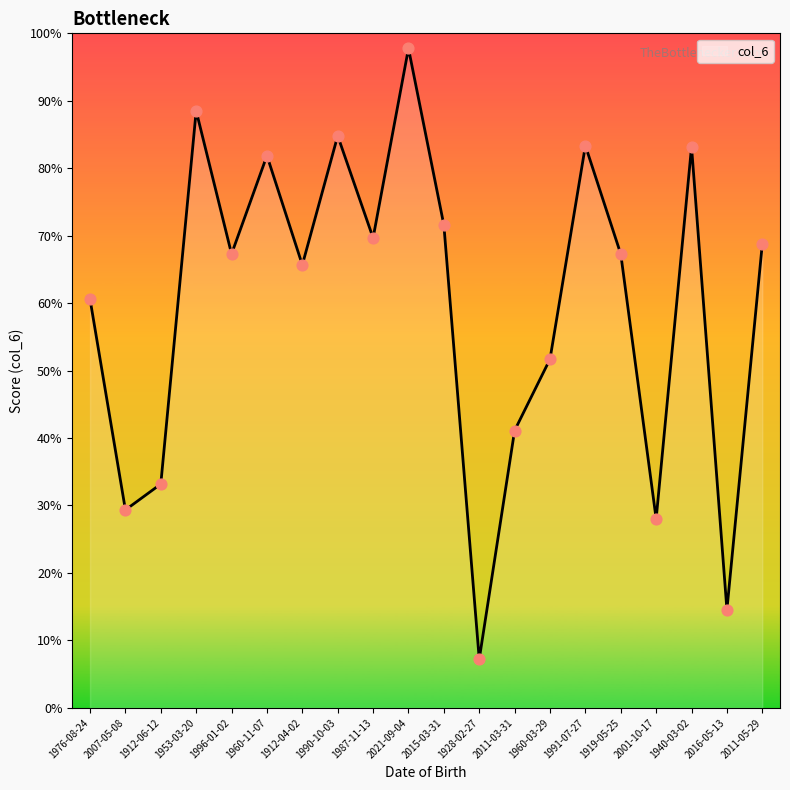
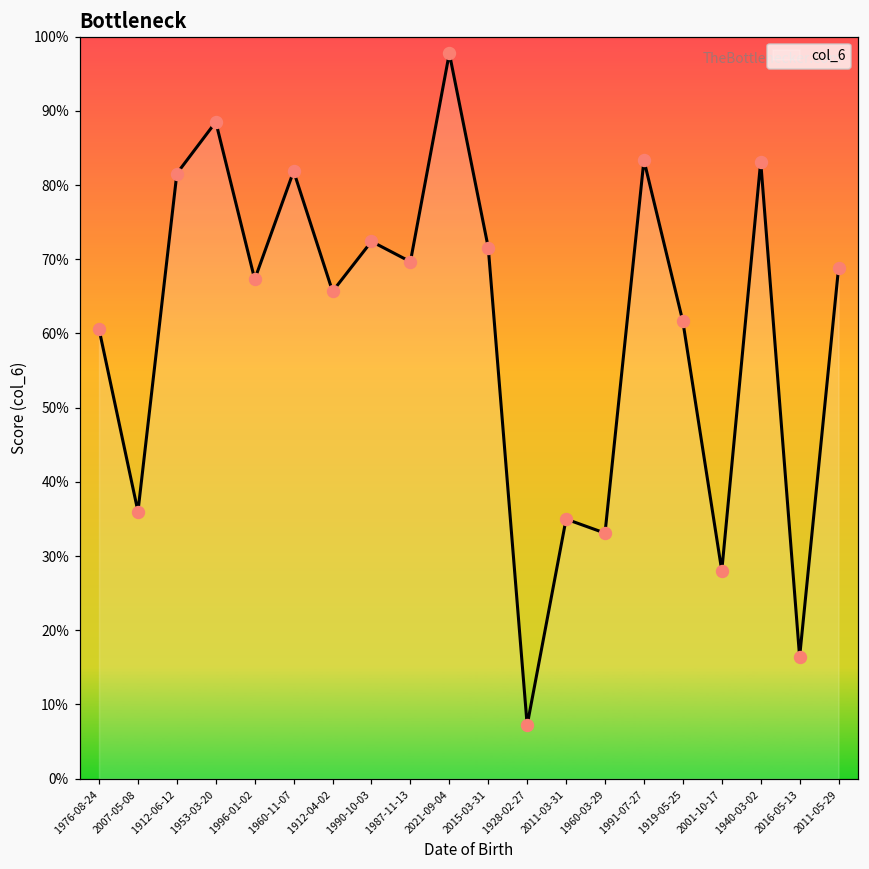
  {
    "1976-08-24": "61%",
-   "2007-05-08": "29%",
-   "1912-06-12": "33%",
+   "2007-05-08": "36%",
+   "1912-06-12": "82%",
    "1953-03-20": "89%",
    "1996-01-02": "67%",
    "1960-11-07": "82%",
    "1912-04-02": "66%",
-   "1990-10-03": "85%",
+   "1990-10-03": "72%",
    "1987-11-13": "70%",
    "2021-09-04": "98%",
    "2015-03-31": "72%",
    "1928-02-27": "7%",
-   "2011-03-31": "41%",
-   "1960-03-29": "52%",
+   "2011-03-31": "35%",
+   "1960-03-29": "33%",
    "1991-07-27": "83%",
-   "1919-05-25": "67%",
+   "1919-05-25": "62%",
    "2001-10-17": "28%",
    "1940-03-02": "83%",
-   "2016-05-13": "15%",
+   "2016-05-13": "16%",
    "2011-05-29": "69%"
  }
